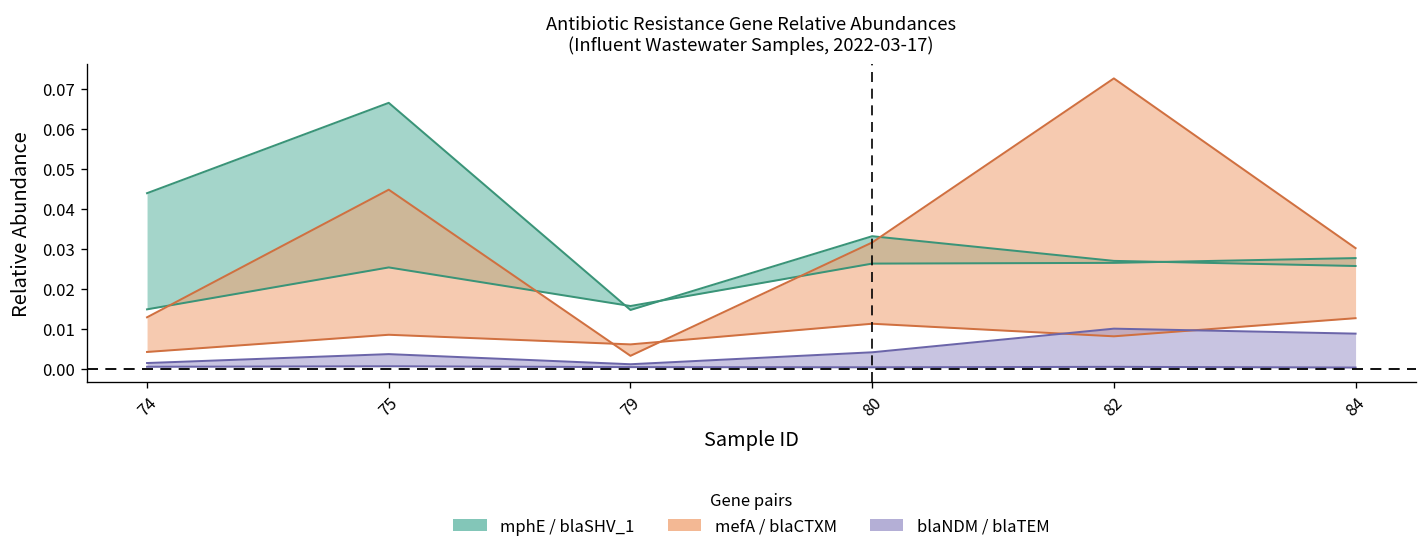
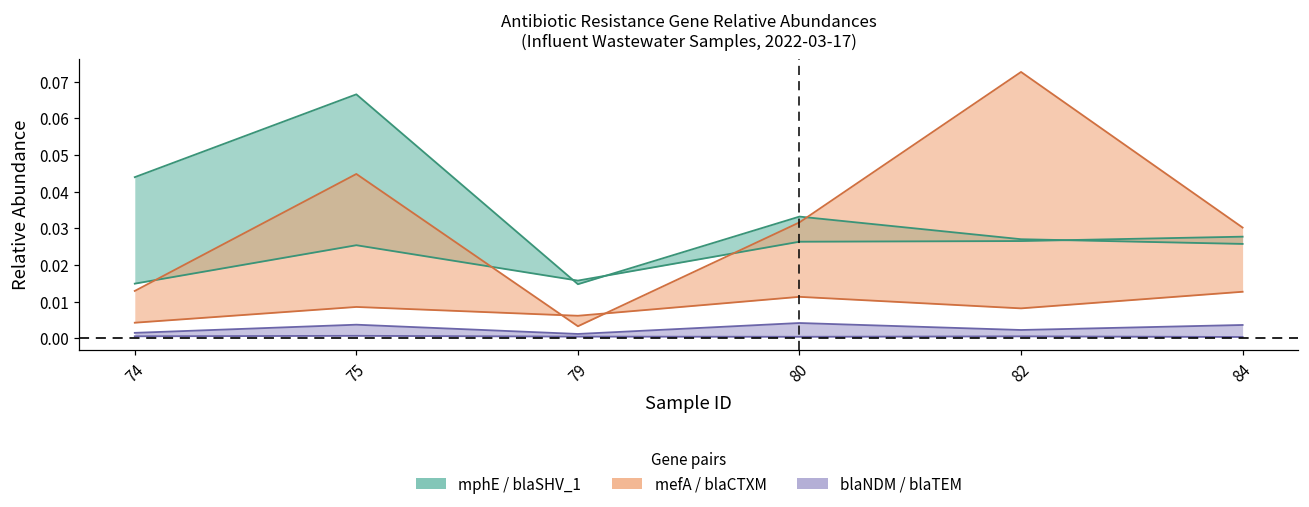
  {
    "blaNDM / blaTEM": {
      "74": 0.001,
      "75": 0.004,
      "80": 0.004,
-     "82": 0.010,
-     "84": 0.009
+     "82": 0.002,
+     "84": 0.004
    }
  }
